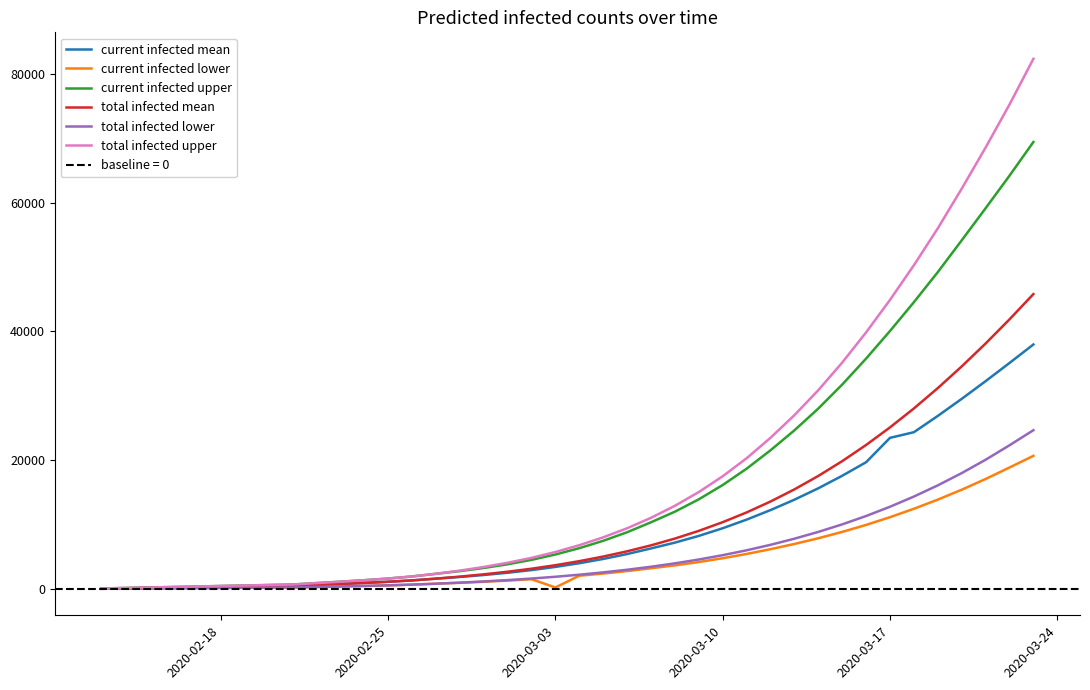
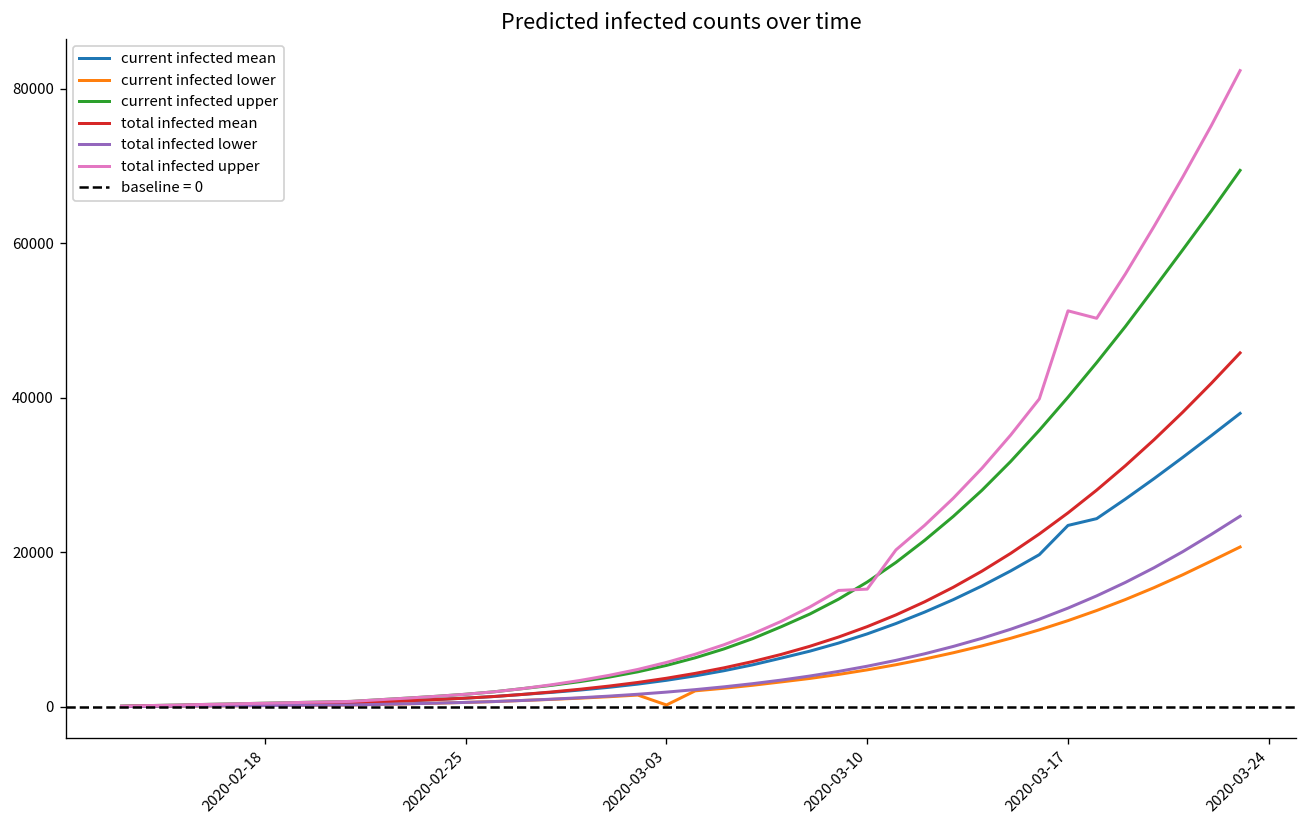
  {
    "current infected mean": {
      "2020-03-10": 9000,
      "2020-03-17": 23000
    },
    "current infected lower": {
      "2020-03-03": 0,
      "2020-03-10": 5000,
      "2020-03-17": 11000
    },
    "current infected upper": {
      "2020-03-10": 16000,
      "2020-03-17": 40000
    },
    "total infected mean": {
      "2020-03-10": 10000,
      "2020-03-17": 25000
    },
    "total infected lower": {
      "2020-03-03": 2000,
      "2020-03-10": 5000,
      "2020-03-17": 13000
    },
    "total infected upper": {
-     "2020-03-10": 18000,
-     "2020-03-17": 45000
+     "2020-03-10": 15000,
+     "2020-03-17": 51000
    }
  }
